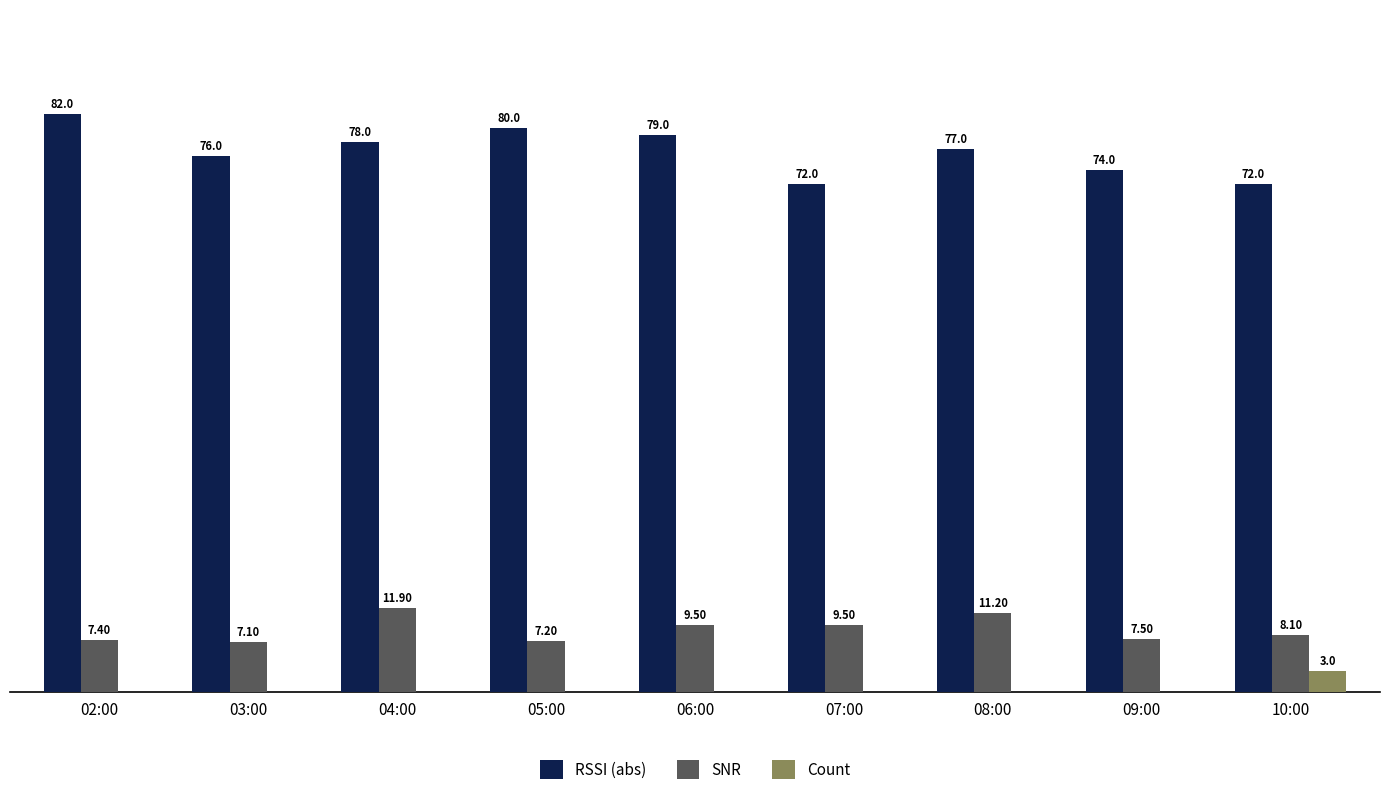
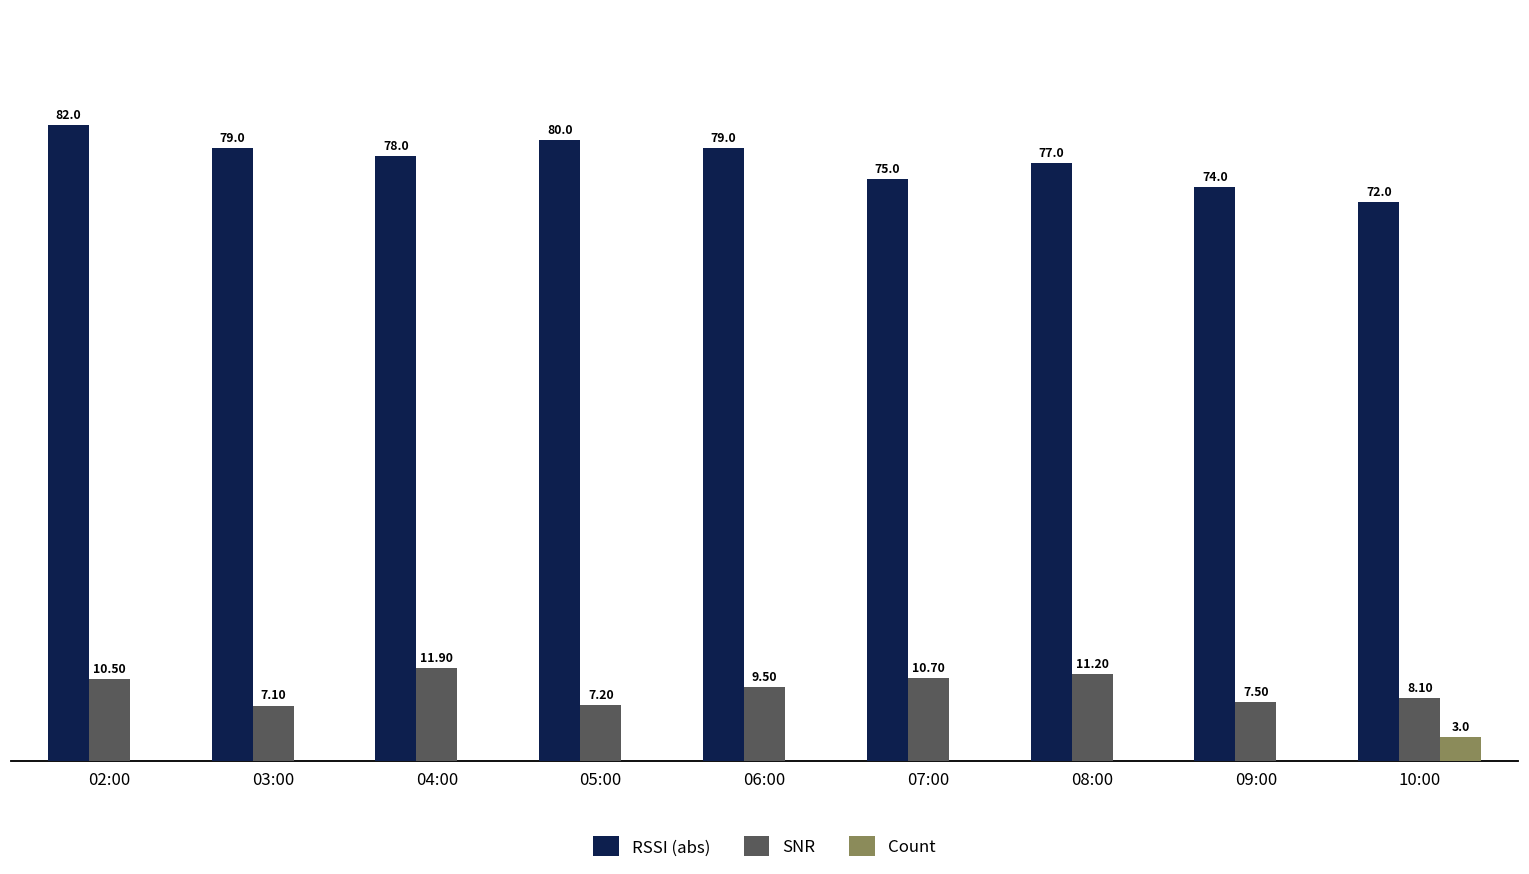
  {
    "RSSI (abs)": {
      "02:00": 82.0,
-     "03:00": 76.0,
+     "03:00": 79.0,
      "04:00": 78.0,
      "05:00": 80.0,
      "06:00": 79.0,
-     "07:00": 72.0,
+     "07:00": 75.0,
      "08:00": 77.0,
      "09:00": 74.0,
      "10:00": 72.0
    },
    "SNR": {
-     "02:00": 7.40,
+     "02:00": 10.50,
      "03:00": 7.10,
      "04:00": 11.90,
      "05:00": 7.20,
      "06:00": 9.50,
-     "07:00": 9.50,
+     "07:00": 10.70,
      "08:00": 11.20,
      "09:00": 7.50,
      "10:00": 8.10
    },
    "Count": {
      "10:00": 3.0
    }
  }
